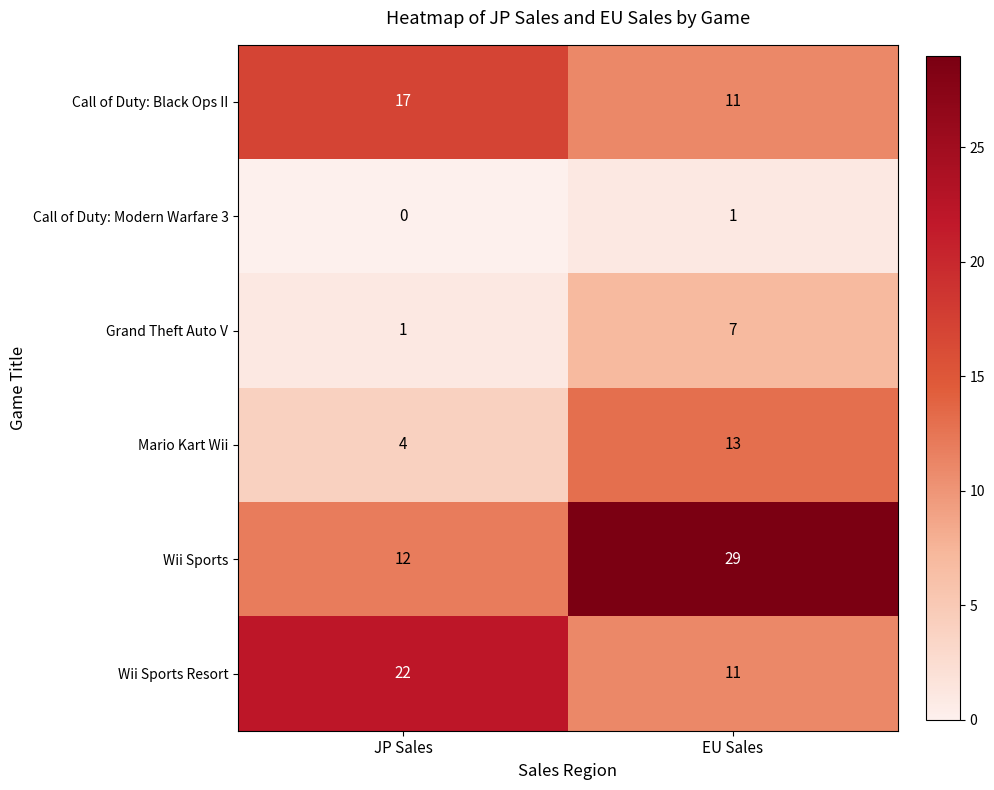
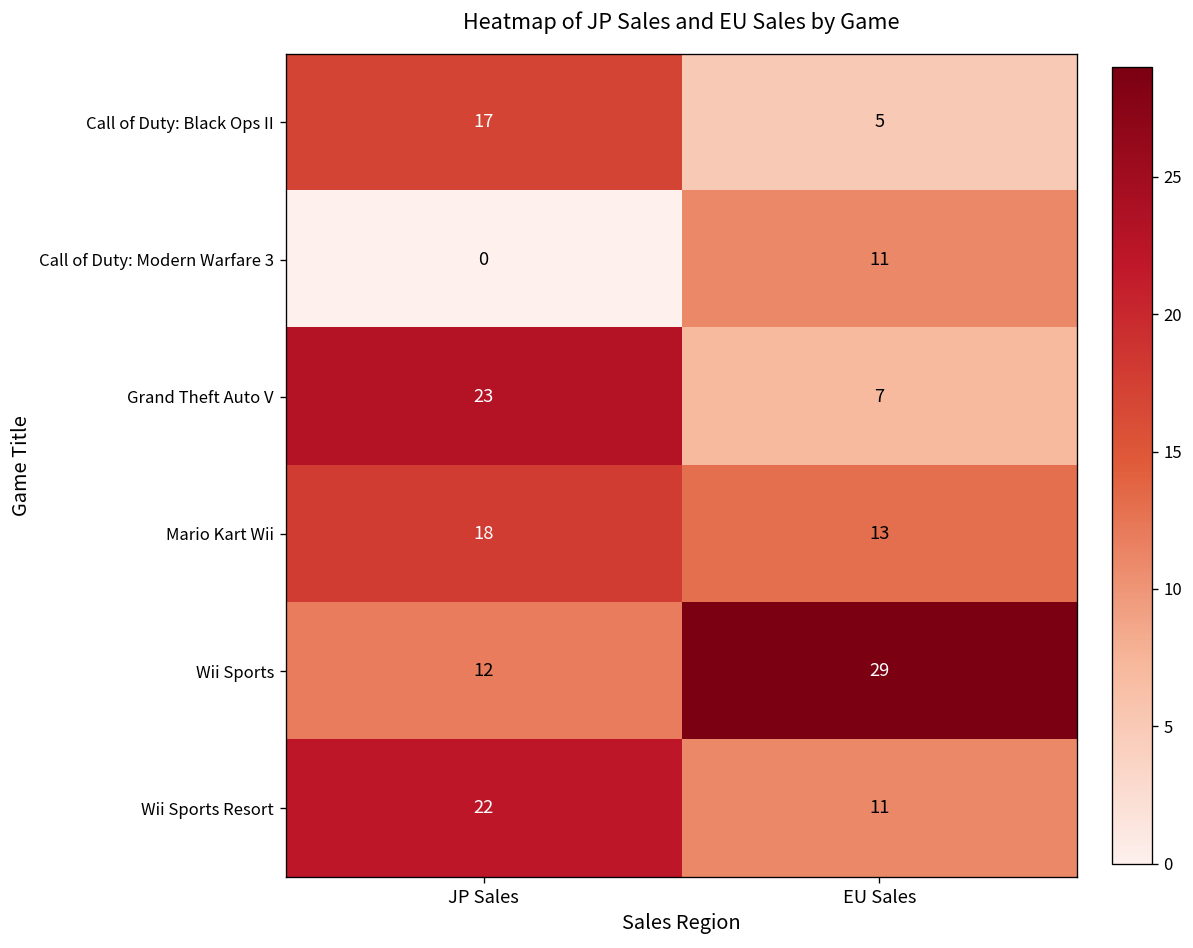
  {
    "Call of Duty: Black Ops II": {
      "JP Sales": 17,
-     "EU Sales": 11
+     "EU Sales": 5
    },
    "Call of Duty: Modern Warfare 3": {
      "JP Sales": 0,
-     "EU Sales": 1
+     "EU Sales": 11
    },
    "Grand Theft Auto V": {
-     "JP Sales": 1,
+     "JP Sales": 23,
      "EU Sales": 7
    },
    "Mario Kart Wii": {
-     "JP Sales": 4,
+     "JP Sales": 18,
      "EU Sales": 13
    },
    "Wii Sports": {
      "JP Sales": 12,
      "EU Sales": 29
    },
    "Wii Sports Resort": {
      "JP Sales": 22,
      "EU Sales": 11
    }
  }
